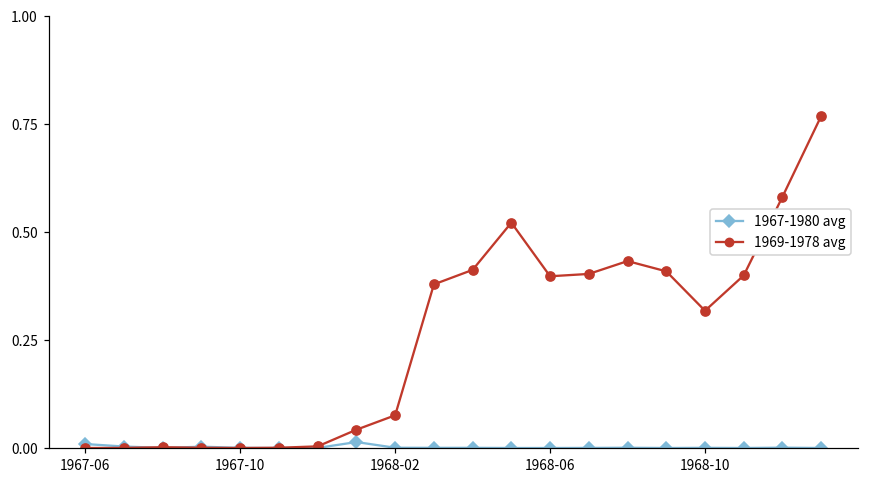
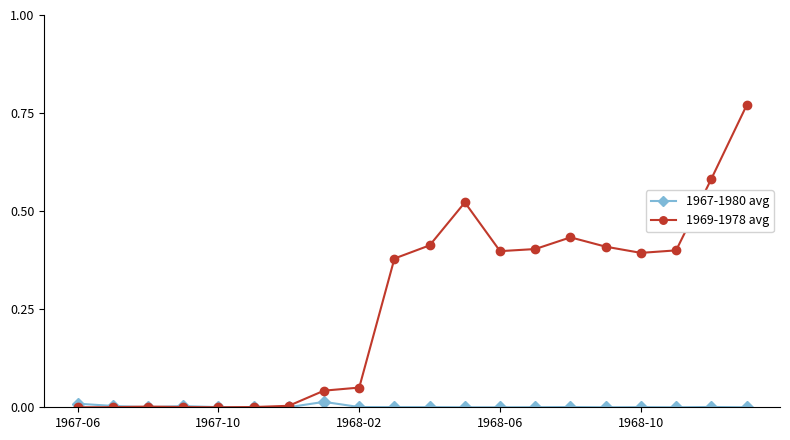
  {
    "1967-1980 avg": {
      "1967-06": 0.01,
      "1968-02": 0.00,
      "1968-06": 0.00,
      "1968-10": 0.00
    },
    "1969-1978 avg": {
      "1967-06": 0.00,
-     "1968-02": 0.08,
+     "1968-02": 0.05,
      "1968-06": 0.40,
-     "1968-10": 0.32
+     "1968-10": 0.39
    }
  }
